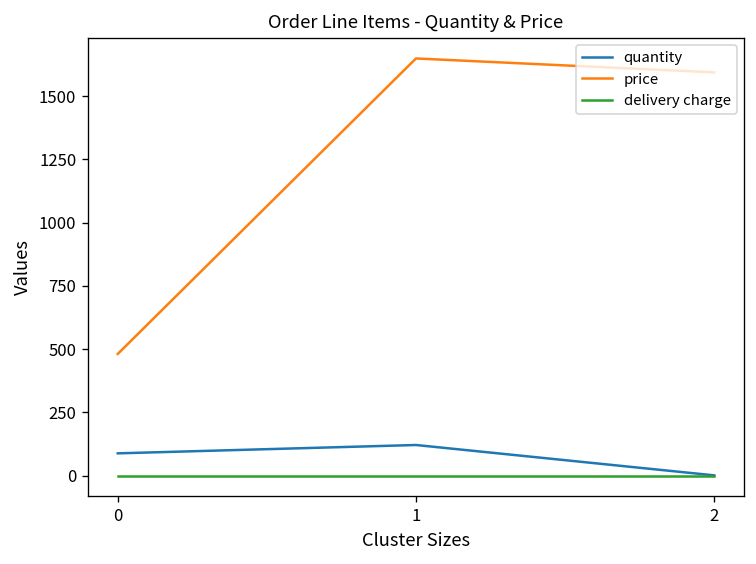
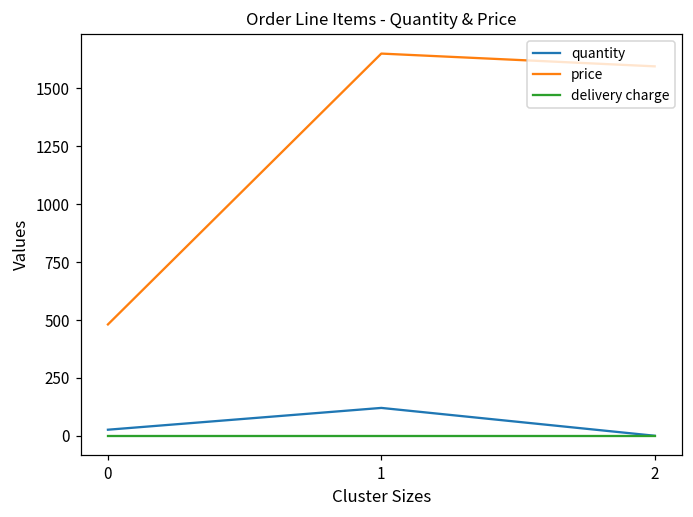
  {
    "quantity": {
-     "0": 90,
+     "0": 30,
      "1": 120
    },
    "price": {
      "0": 480,
      "1": 1650
    },
    "delivery charge": {
      "0": 0,
      "1": 0
    }
  }
